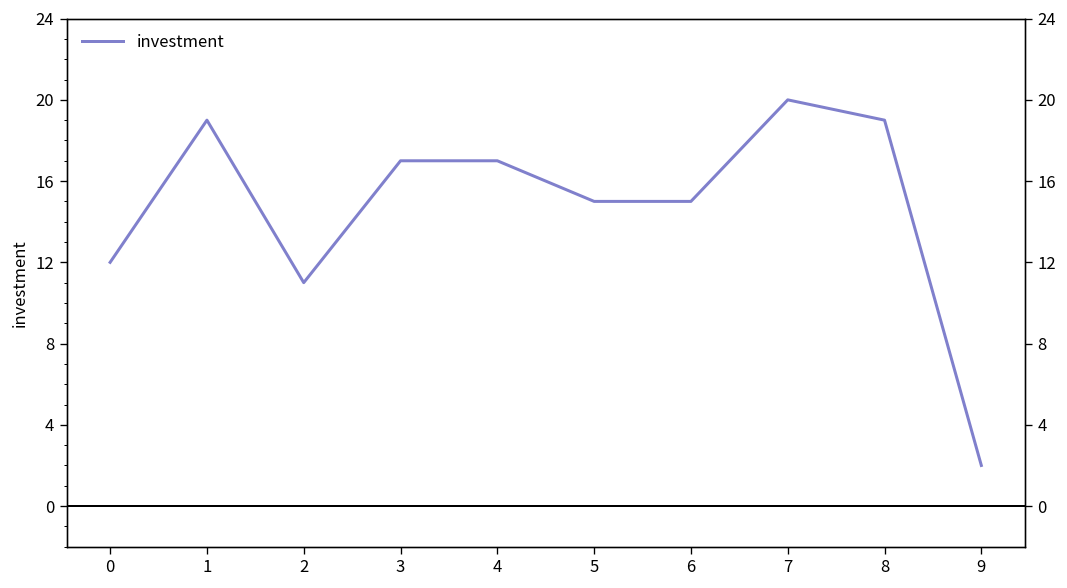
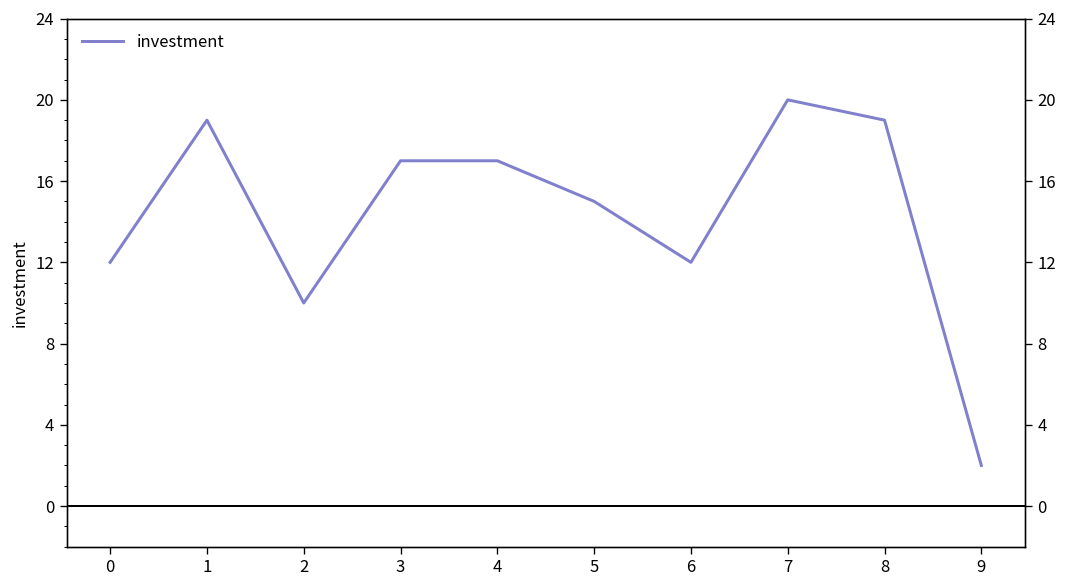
  {
    "0": 12,
    "1": 19,
-   "2": 11,
+   "2": 10,
    "3": 17,
    "4": 17,
    "5": 15,
-   "6": 15,
+   "6": 12,
    "7": 20,
    "8": 19,
    "9": 2
  }
